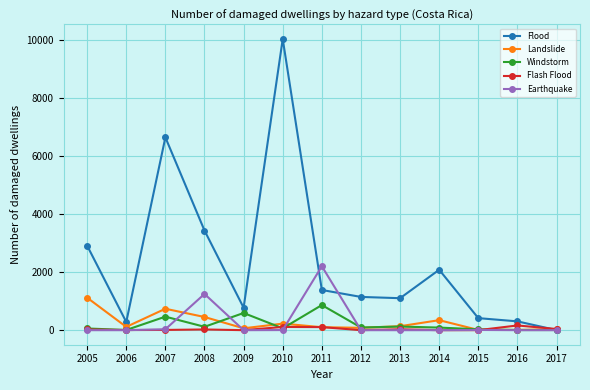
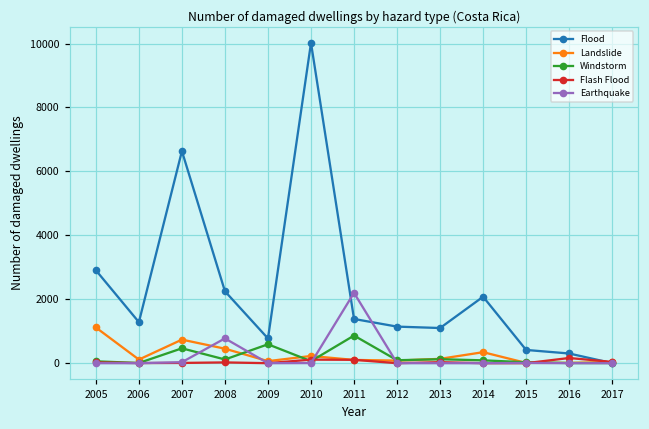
  {
    "Flood": {
      "2005": 2900,
-     "2006": 300,
+     "2006": 1300,
      "2007": 6600,
-     "2008": 3400,
+     "2008": 2200,
      "2009": 800,
      "2010": 10000,
      "2011": 1400,
      "2012": 1100,
      "2013": 1100,
      "2014": 2100,
      "2015": 400,
      "2016": 300
    },
    "Landslide": {
      "2005": 1100,
      "2006": 100,
      "2007": 700,
      "2008": 500,
      "2010": 200,
      "2014": 300
    },
    "Windstorm": {
      "2007": 500,
      "2008": 100,
      "2009": 600,
      "2011": 900,
      "2014": 100
    },
    "Flash Flood": {
      "2008": 0,
      "2016": 200
    },
    "Earthquake": {
-     "2008": 1200,
+     "2008": 800,
      "2011": 2200
    }
  }
